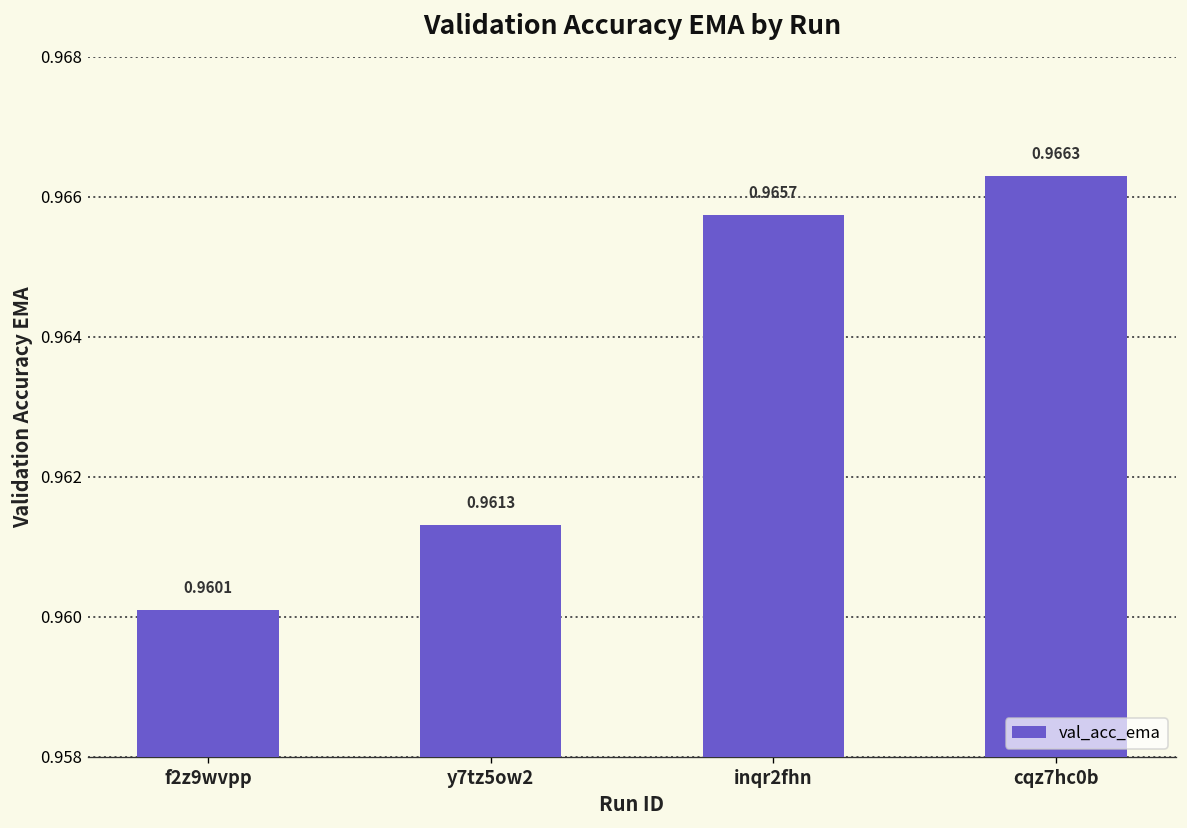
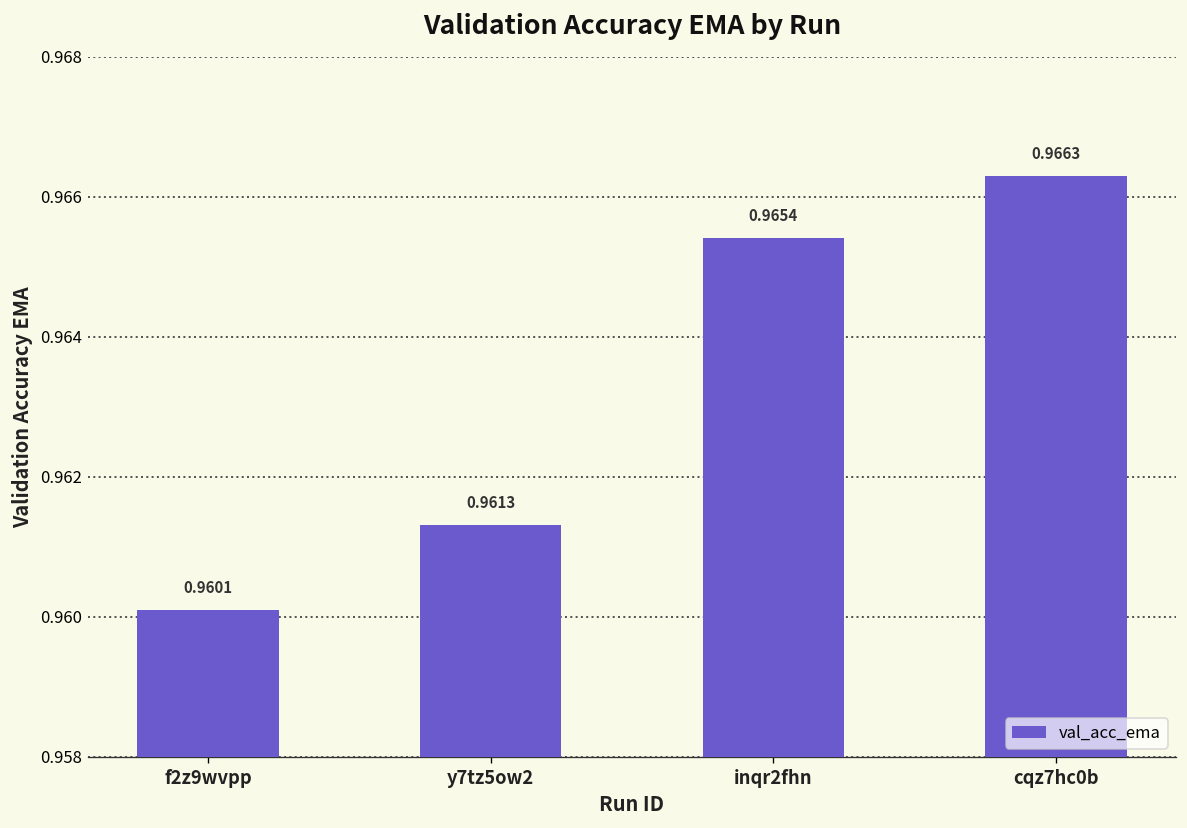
  {
    "f2z9wvpp": 0.9601,
    "y7tz5ow2": 0.9613,
-   "inqr2fhn": 0.9657,
+   "inqr2fhn": 0.9654,
    "cqz7hc0b": 0.9663
  }
